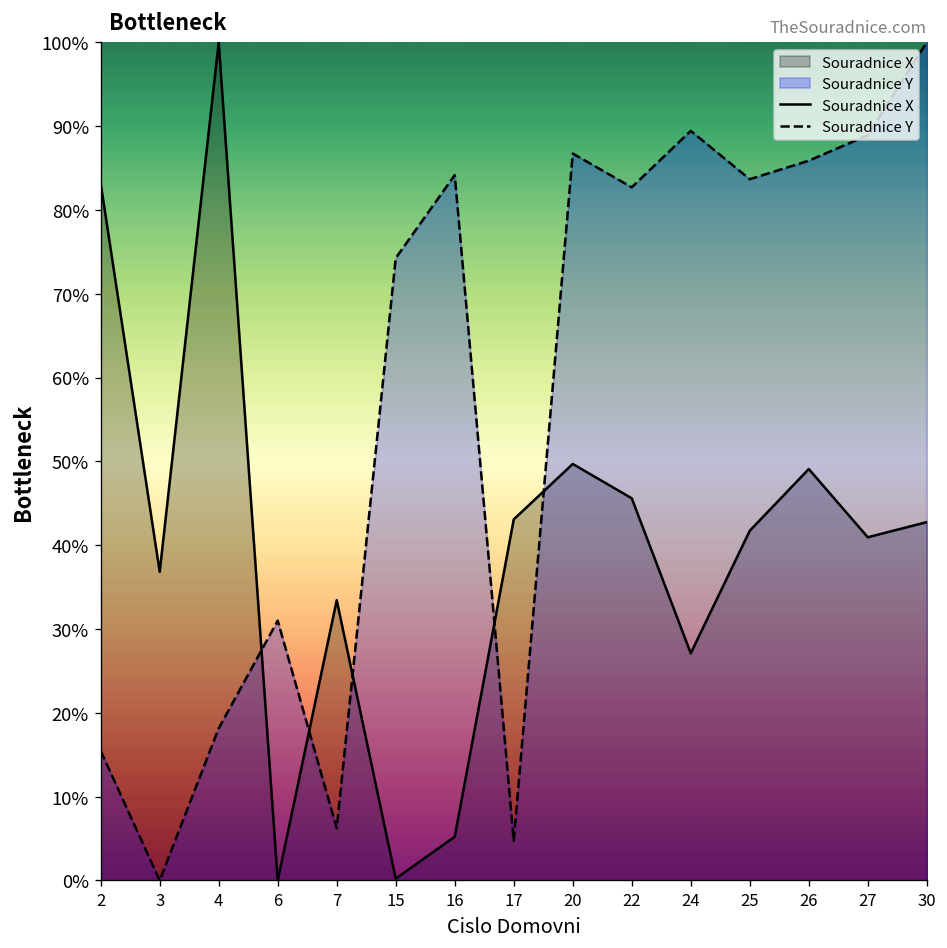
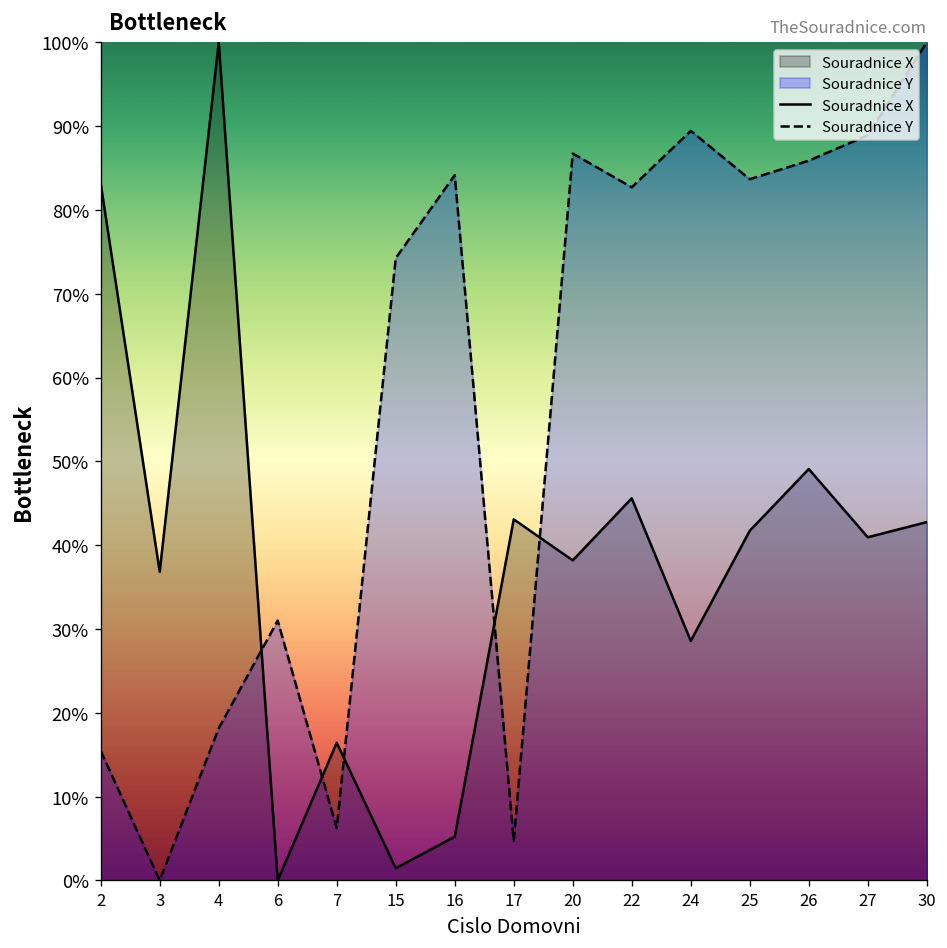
  {
    "Souradnice X": {
      "2": "83%",
      "3": "37%",
      "4": "100%",
      "6": "0%",
-     "7": "33%",
-     "15": "0%",
+     "7": "16%",
+     "15": "1%",
      "16": "5%",
      "17": "43%",
-     "20": "50%",
+     "20": "38%",
      "22": "46%",
-     "24": "27%",
+     "24": "29%",
      "25": "42%",
      "26": "49%",
      "27": "41%",
      "30": "43%"
    }
  }
